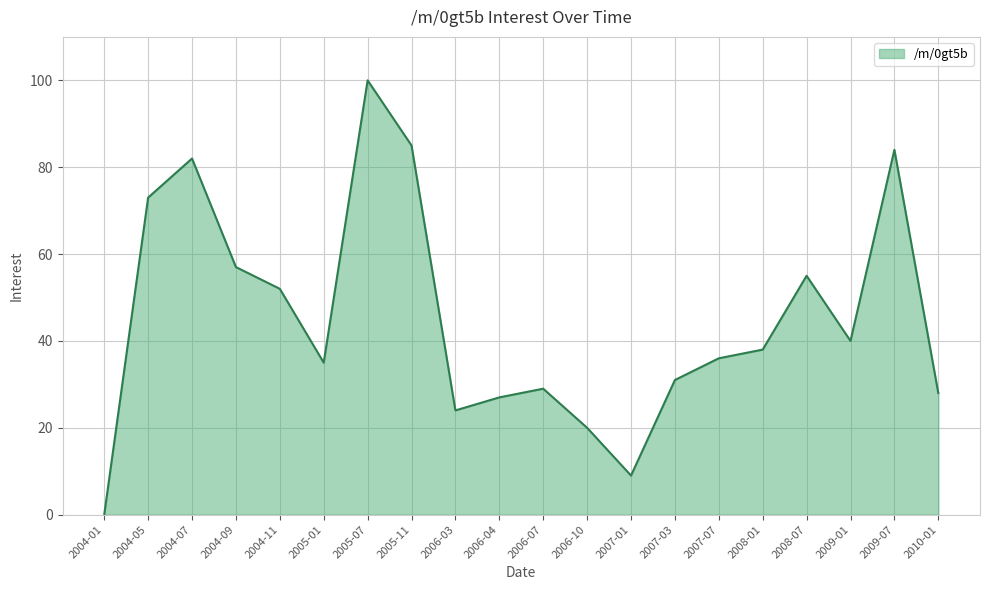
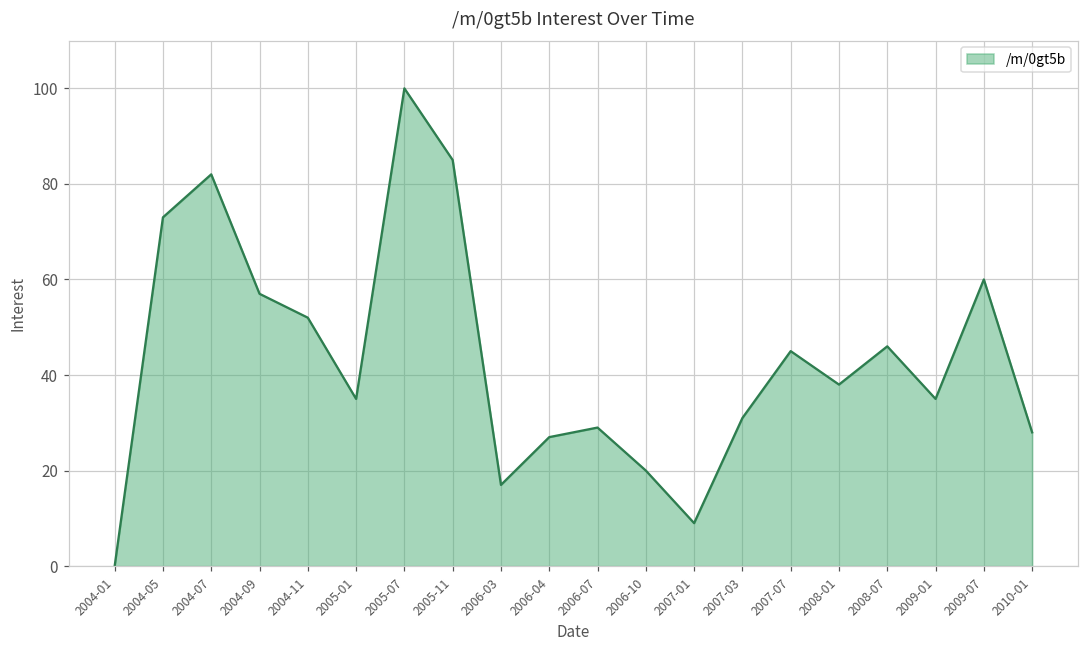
  {
    "2004-01": 0,
    "2004-05": 73,
    "2004-07": 82,
    "2004-09": 57,
    "2004-11": 52,
    "2005-01": 35,
    "2005-07": 100,
    "2005-11": 85,
-   "2006-03": 24,
+   "2006-03": 17,
    "2006-04": 27,
    "2006-07": 29,
    "2006-10": 20,
    "2007-01": 9,
    "2007-03": 31,
-   "2007-07": 36,
+   "2007-07": 45,
    "2008-01": 38,
-   "2008-07": 55,
-   "2009-01": 40,
-   "2009-07": 84,
+   "2008-07": 46,
+   "2009-01": 35,
+   "2009-07": 60,
    "2010-01": 28
  }
